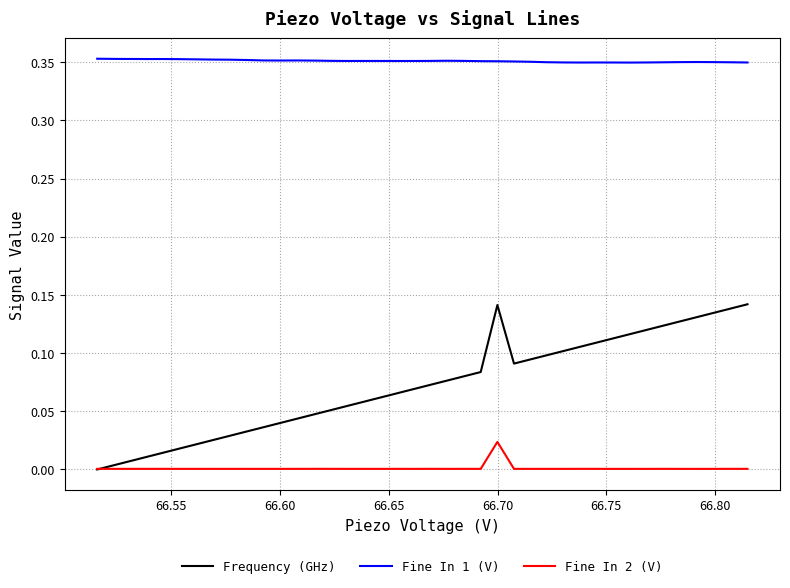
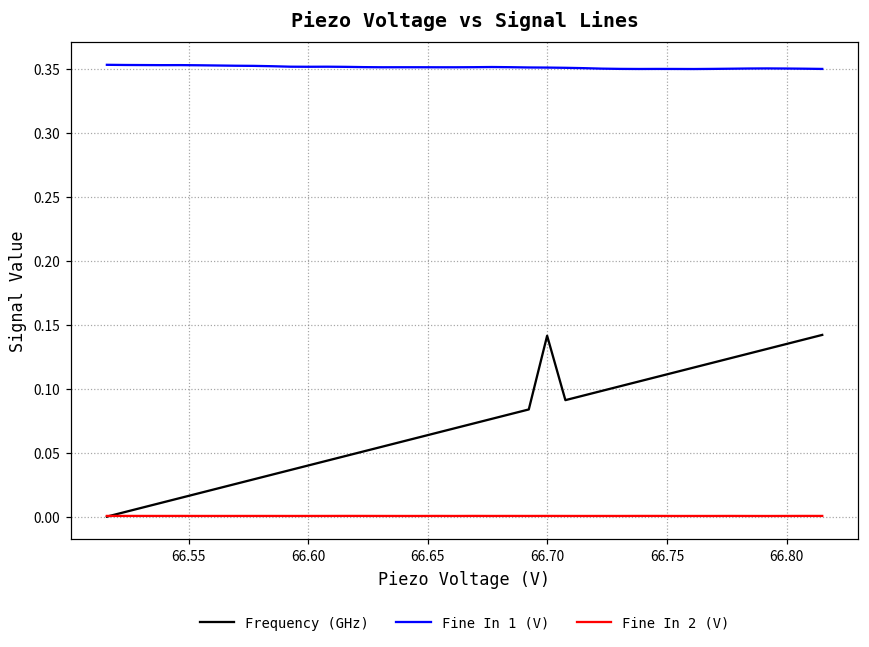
  {
    "Frequency (GHz)": {
      "66.70": 0.141
    },
    "Fine In 1 (V)": {
      "66.70": 0.351
    },
    "Fine In 2 (V)": {
-     "66.70": 0.024
+     "66.70": 0.001
    }
  }
